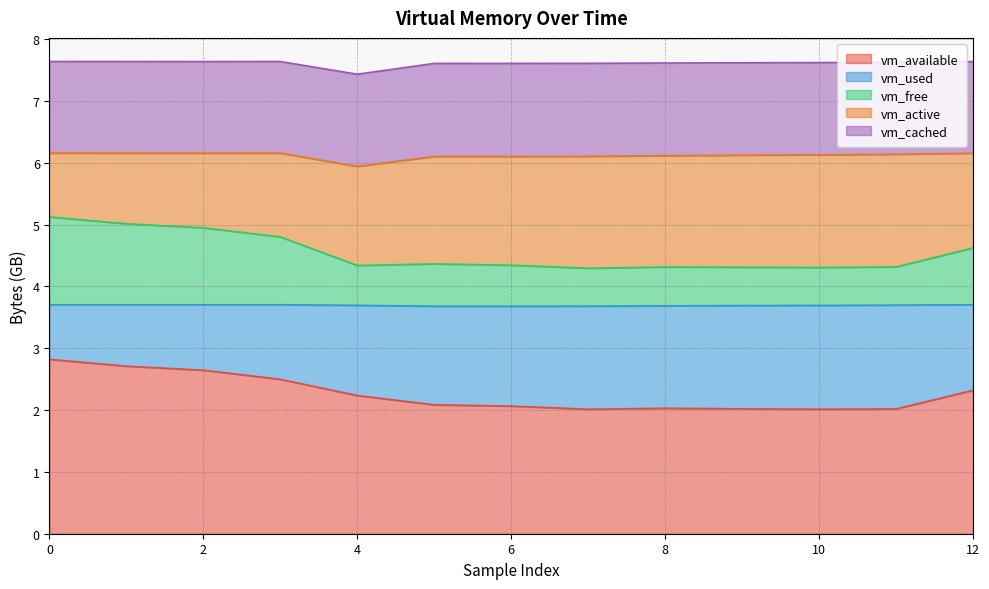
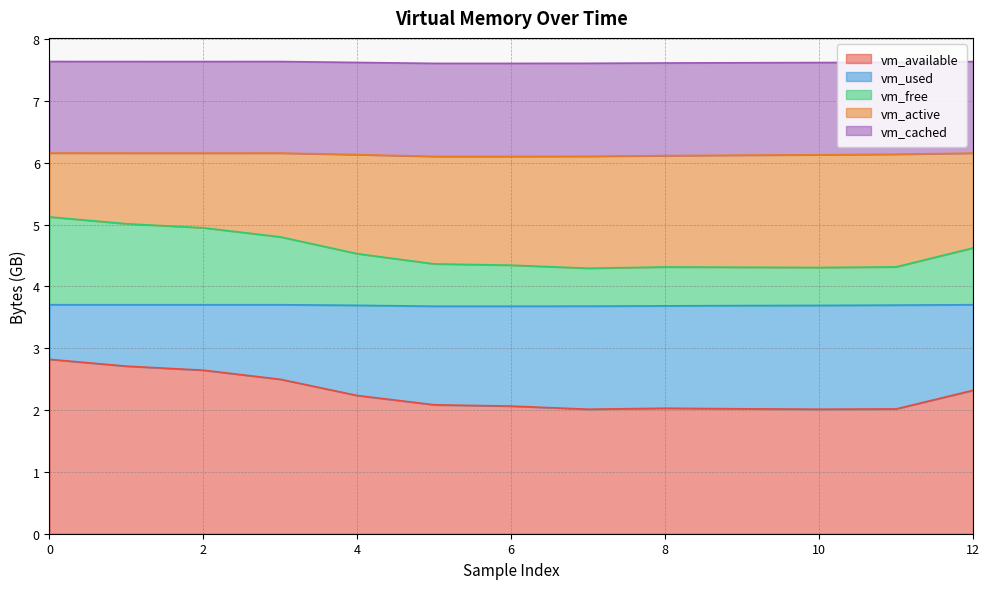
  {
    "vm_used": {
      "0": 0.9,
      "2": 1.1,
      "4": 1.5,
      "6": 1.6,
      "8": 1.7,
      "10": 1.7,
      "12": 1.4
    },
    "vm_free": {
      "0": 1.4,
      "2": 1.2,
-     "4": 0.6,
+     "4": 0.8,
      "6": 0.7,
      "8": 0.6,
      "10": 0.6,
      "12": 0.9
    },
    "vm_cached": {
      "0": 1.5,
      "2": 1.5,
      "4": 1.5,
      "6": 1.5,
      "8": 1.5,
      "10": 1.5,
      "12": 1.5
    }
  }
